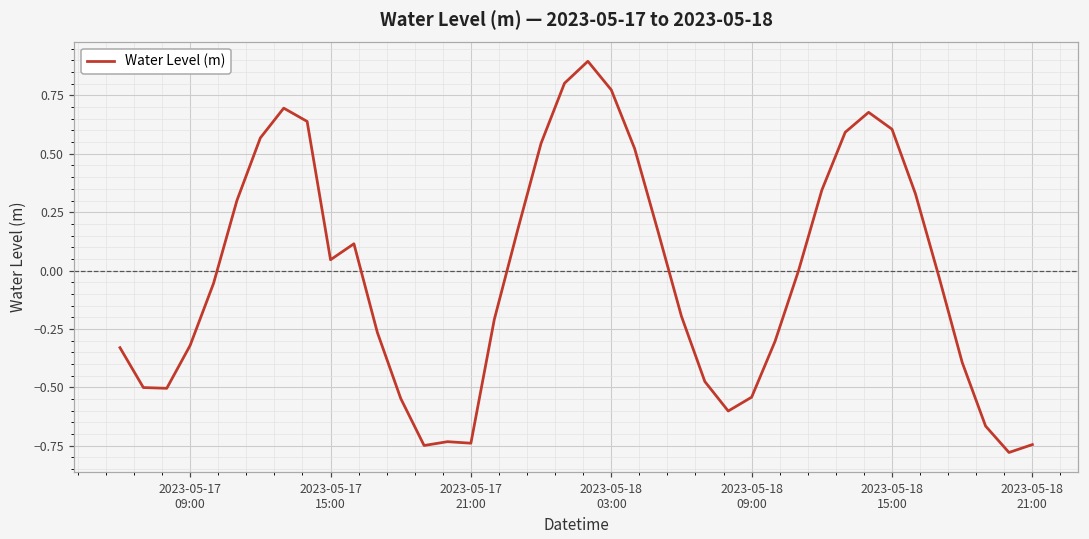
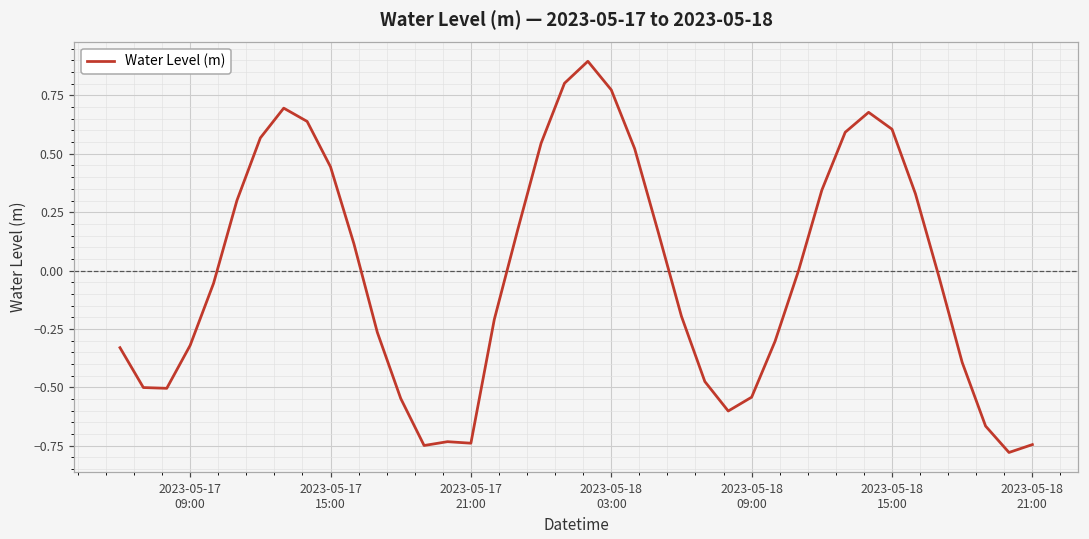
  {
    "2023-05-17 09:00": -0.32,
-   "2023-05-17 15:00": 0.05,
+   "2023-05-17 15:00": 0.44,
    "2023-05-17 21:00": -0.74,
    "2023-05-18 03:00": 0.77,
    "2023-05-18 09:00": -0.54,
    "2023-05-18 15:00": 0.61,
    "2023-05-18 21:00": -0.75
  }
